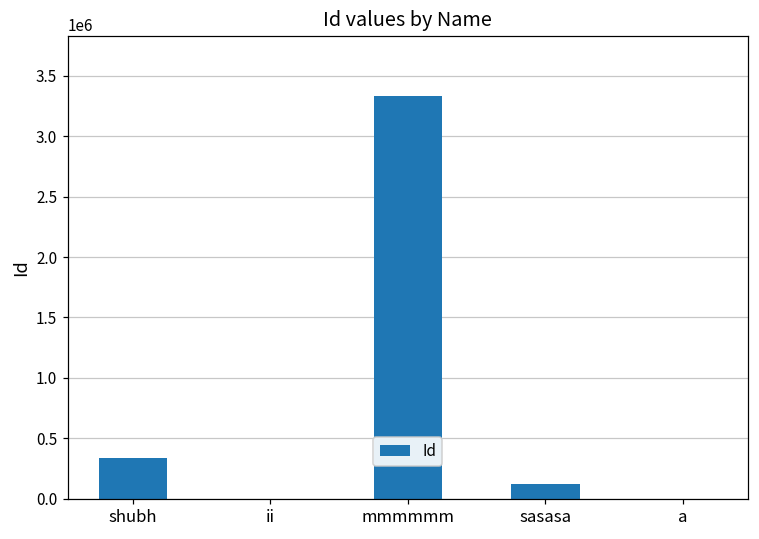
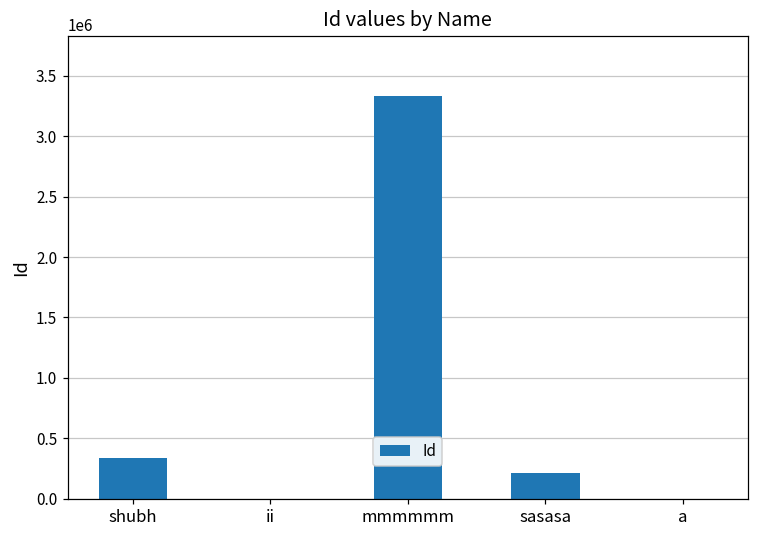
  {
    "shubh": 340000,
    "ii": 0,
    "mmmmmm": 3330000,
-   "sasasa": 120000
+   "sasasa": 210000
  }
